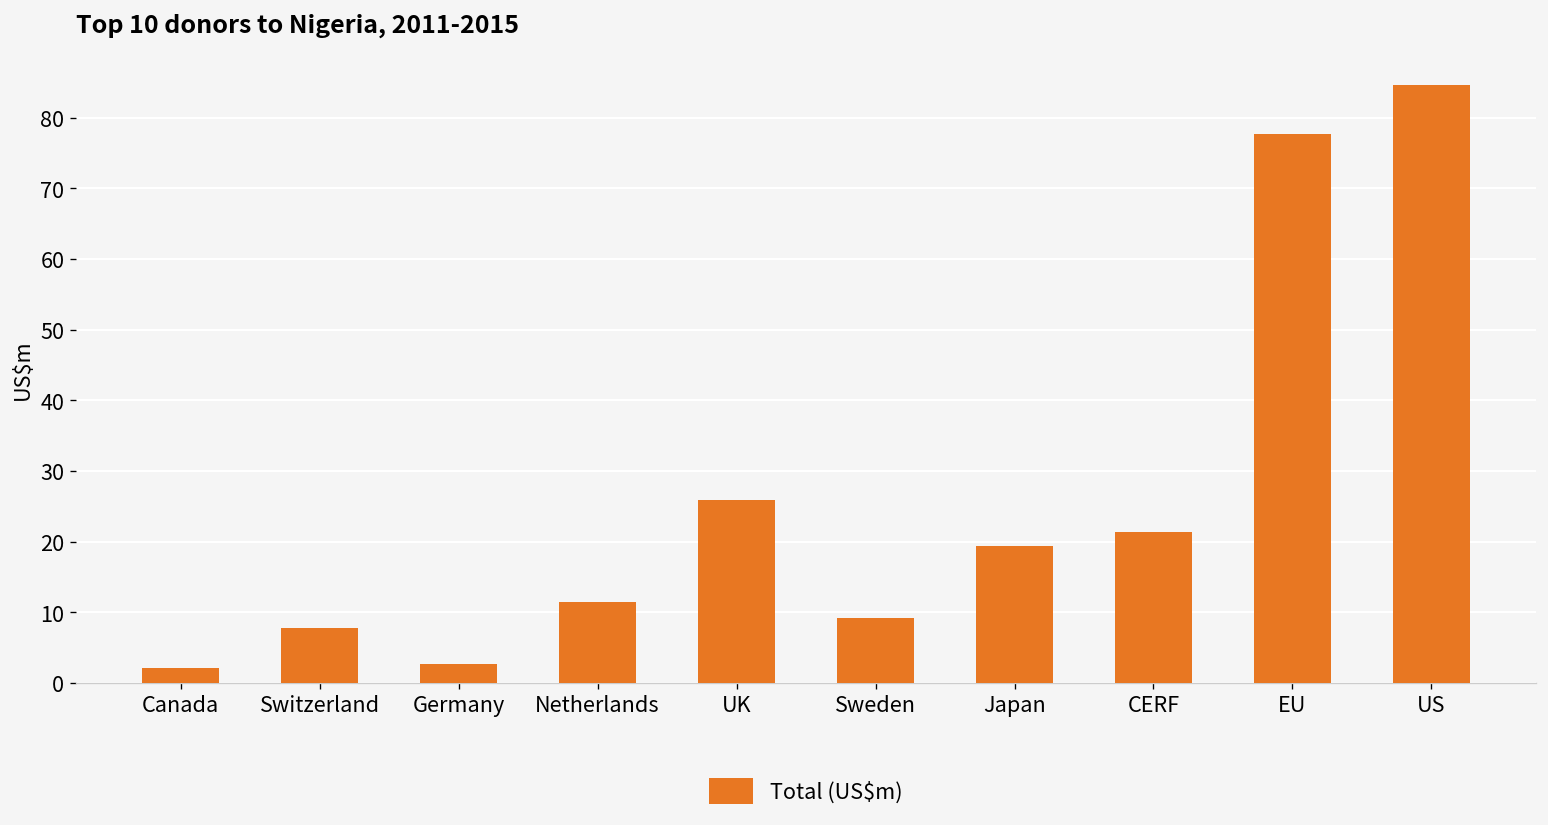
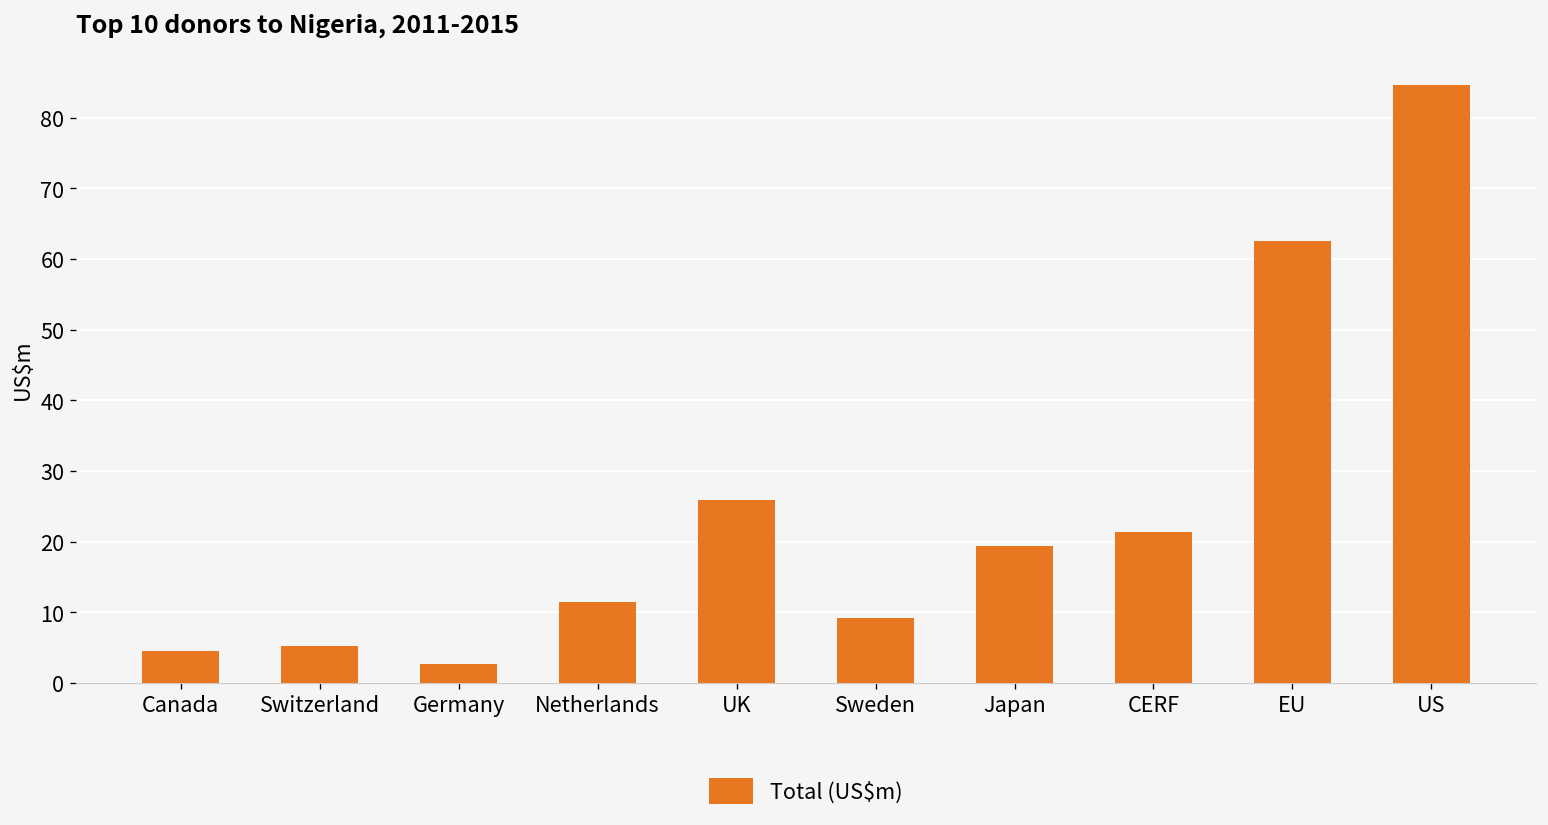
  {
-   "Canada": 2,
-   "Switzerland": 8,
+   "Canada": 5,
+   "Switzerland": 5,
    "Germany": 3,
    "Netherlands": 11,
    "UK": 26,
    "Sweden": 9,
    "Japan": 19,
    "CERF": 21,
-   "EU": 78,
+   "EU": 63,
    "US": 85
  }
